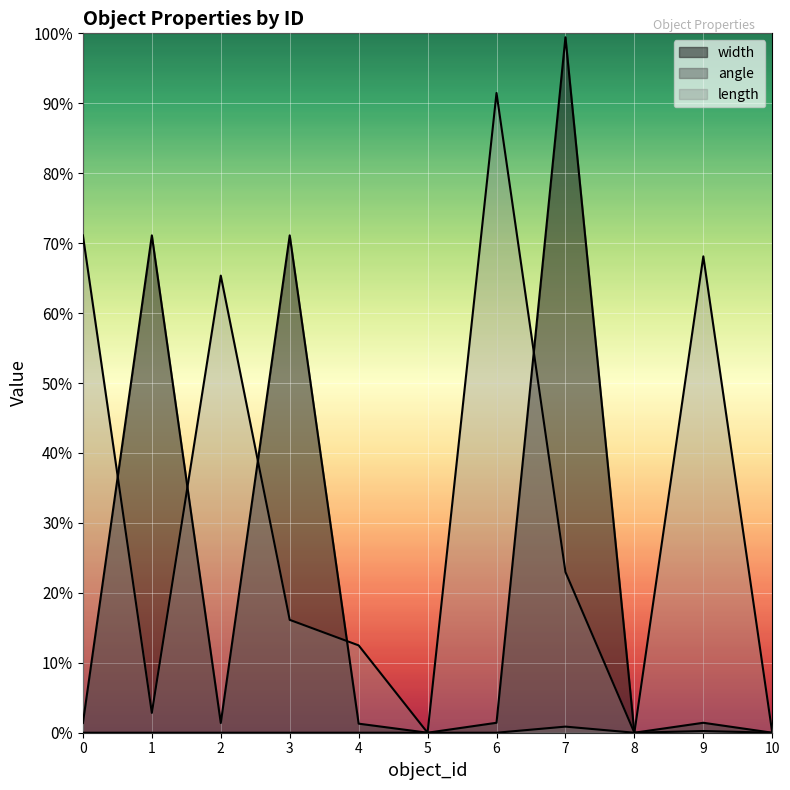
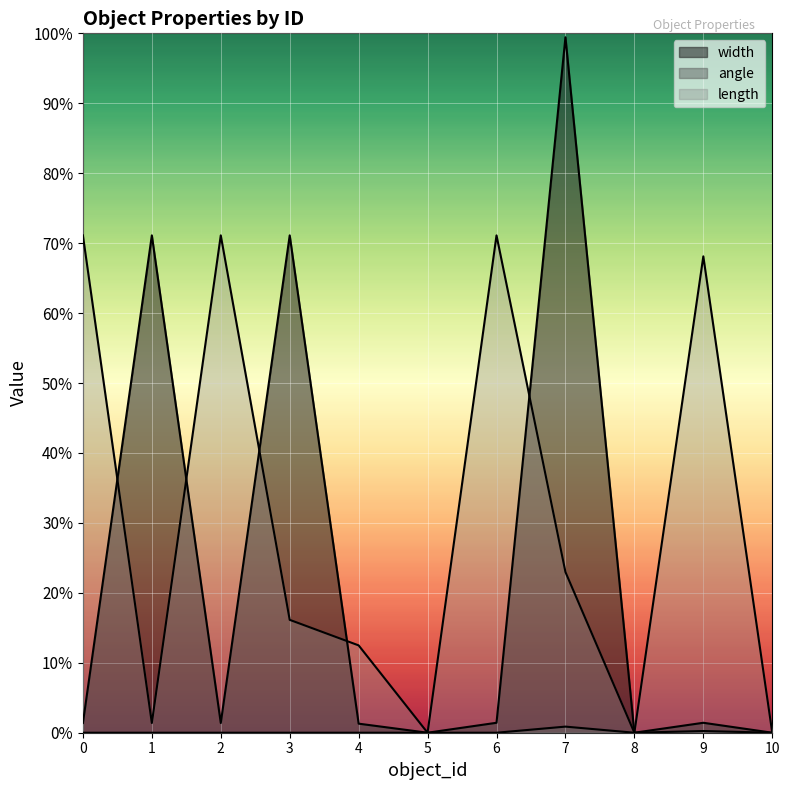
  {
    "width": {
      "0": "1%",
      "1": "71%",
      "2": "1%",
      "3": "71%",
      "4": "1%",
      "6": "1%",
      "7": "99%",
      "9": "1%"
    },
    "angle": {
      "0": "0%",
      "1": "0%",
      "2": "0%",
      "3": "0%",
      "4": "0%",
      "6": "0%",
      "7": "1%",
      "9": "0%"
    },
    "length": {
      "0": "71%",
-     "1": "3%",
-     "2": "65%",
+     "1": "1%",
+     "2": "71%",
      "3": "16%",
      "4": "12%",
-     "6": "91%",
+     "6": "71%",
      "7": "23%",
      "9": "68%"
    }
  }
